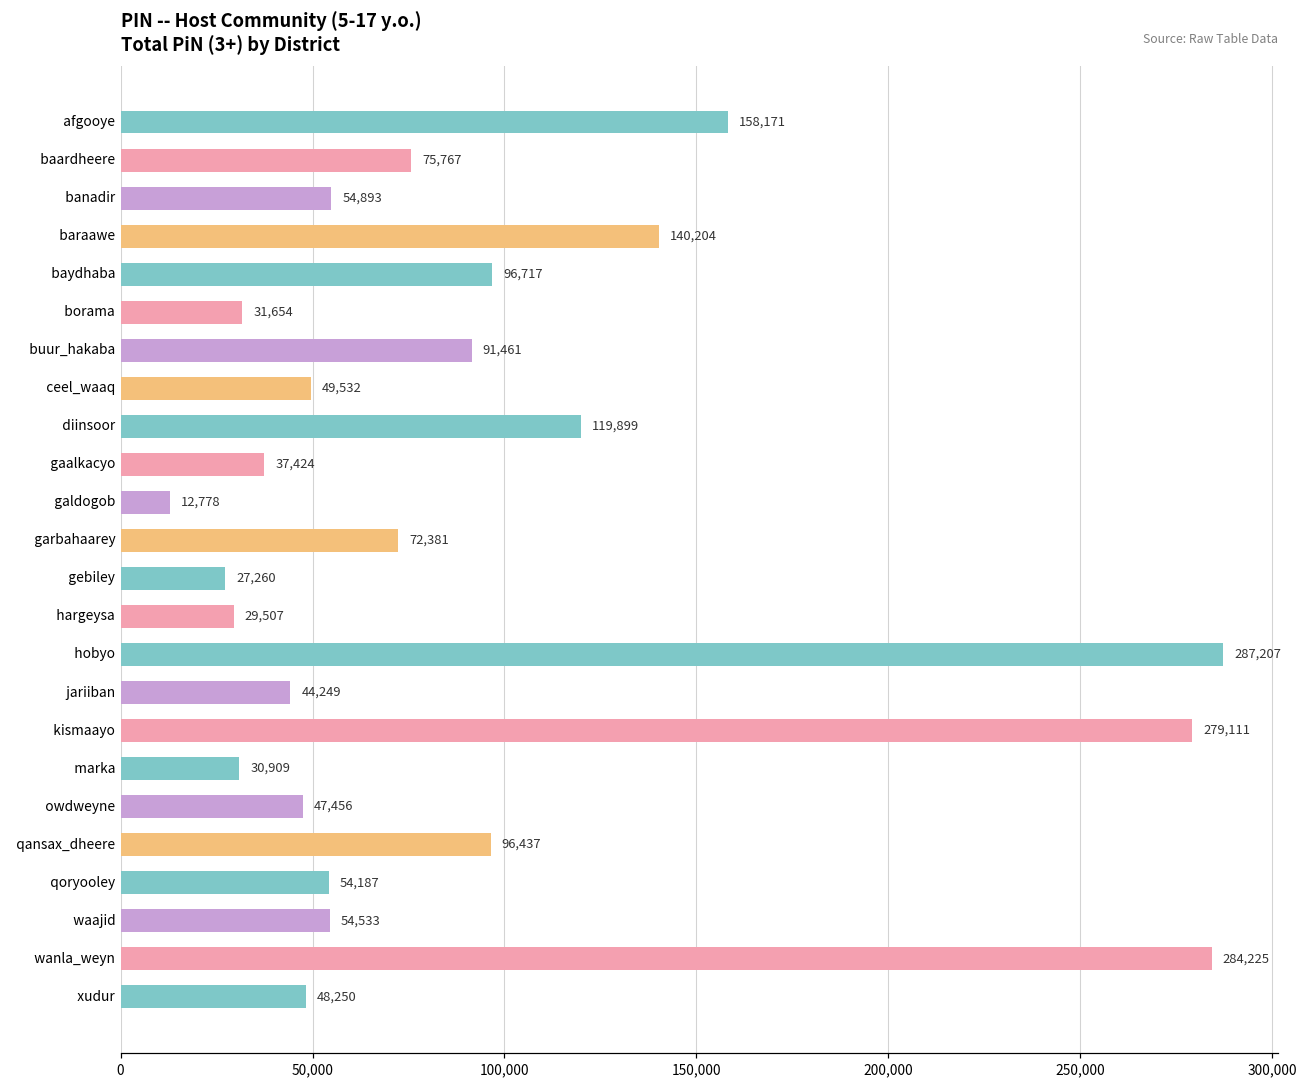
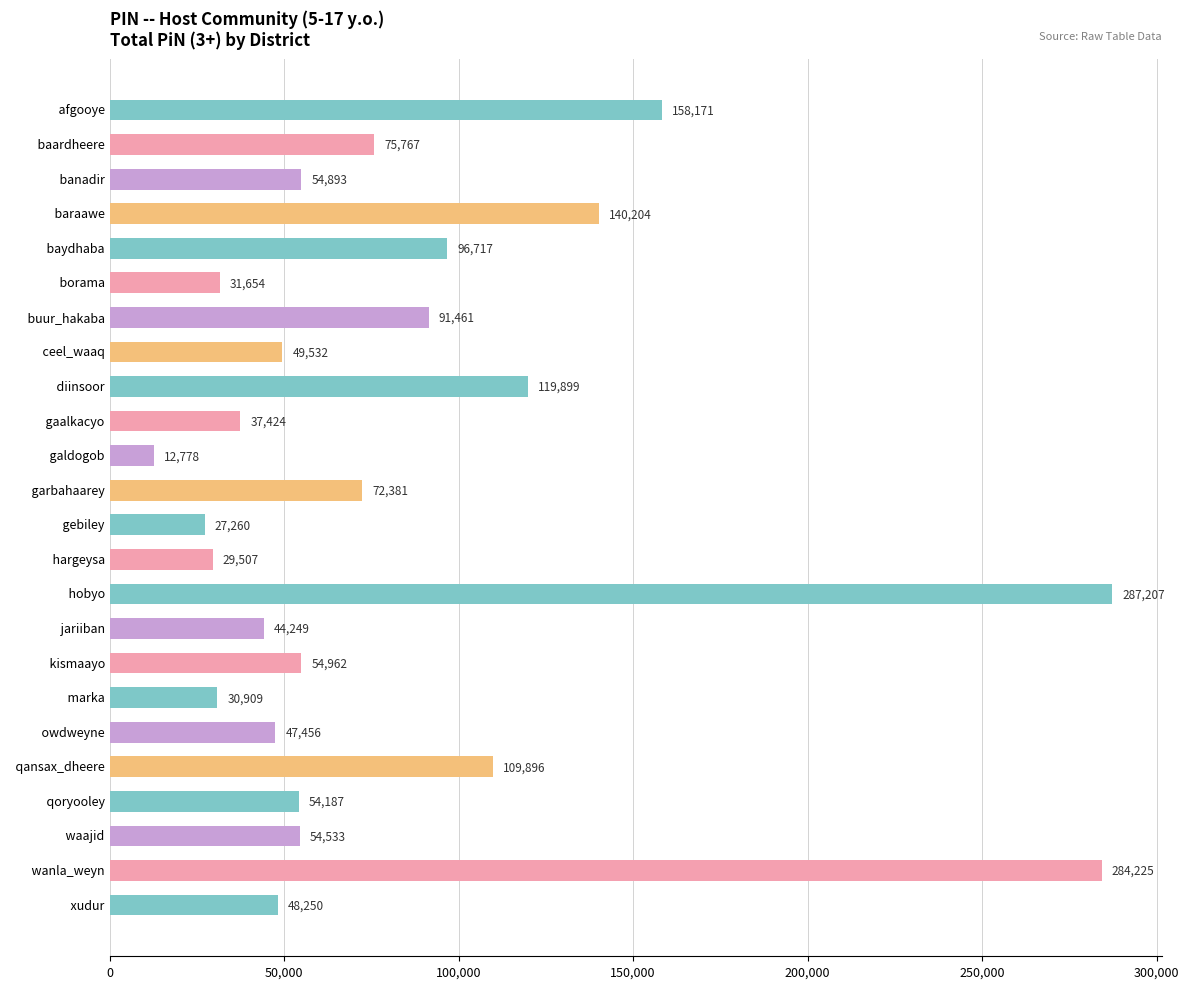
  {
    "afgooye": "158,171",
    "baardheere": "75,767",
    "banadir": "54,893",
    "baraawe": "140,204",
    "baydhaba": "96,717",
    "borama": "31,654",
    "buur_hakaba": "91,461",
    "ceel_waaq": "49,532",
    "diinsoor": "119,899",
    "gaalkacyo": "37,424",
    "galdogob": "12,778",
    "garbahaarey": "72,381",
    "gebiley": "27,260",
    "hargeysa": "29,507",
    "hobyo": "287,207",
    "jariiban": "44,249",
-   "kismaayo": "279,111",
+   "kismaayo": "54,962",
    "marka": "30,909",
    "owdweyne": "47,456",
-   "qansax_dheere": "96,437",
+   "qansax_dheere": "109,896",
    "qoryooley": "54,187",
    "waajid": "54,533",
    "wanla_weyn": "284,225",
    "xudur": "48,250"
  }
